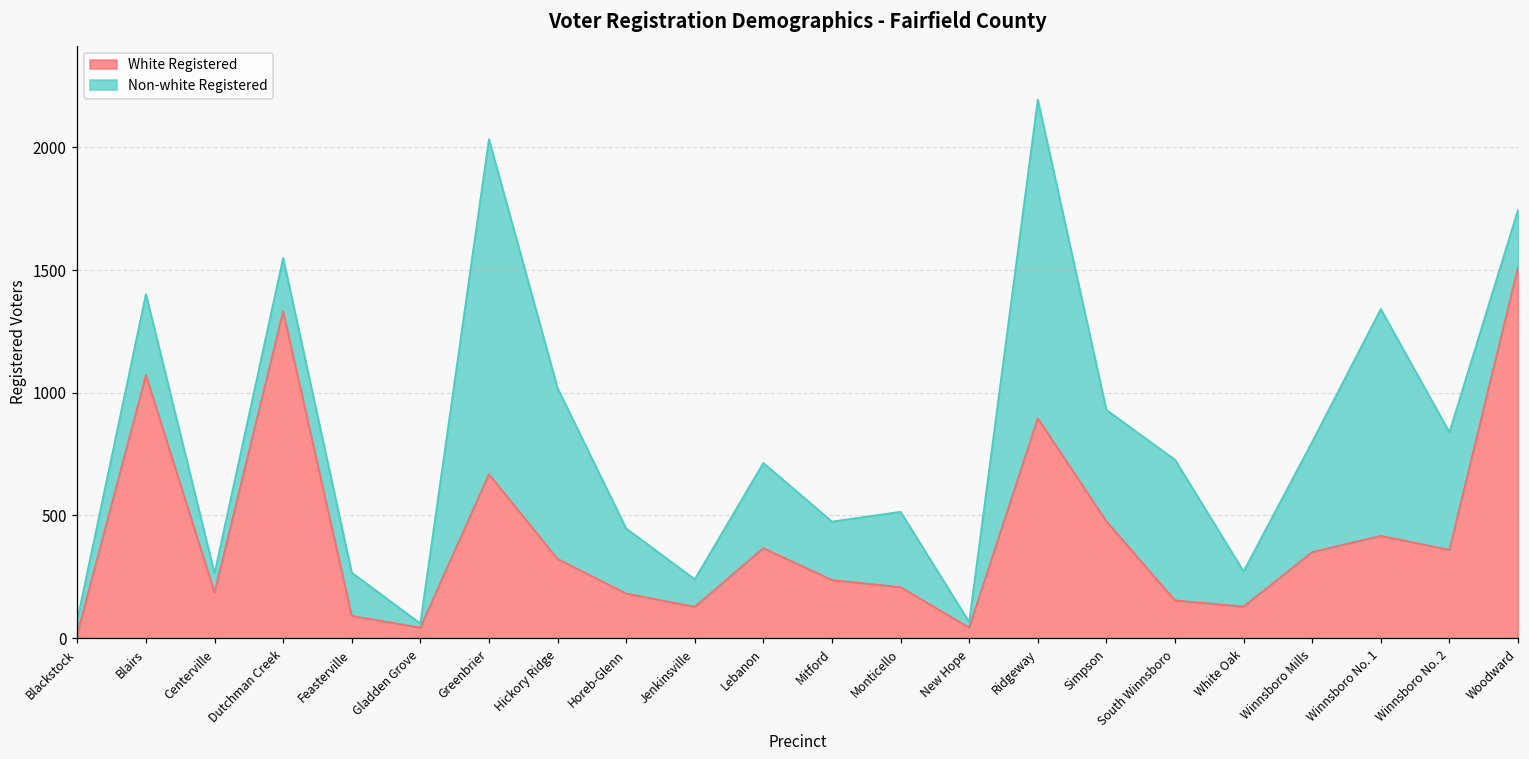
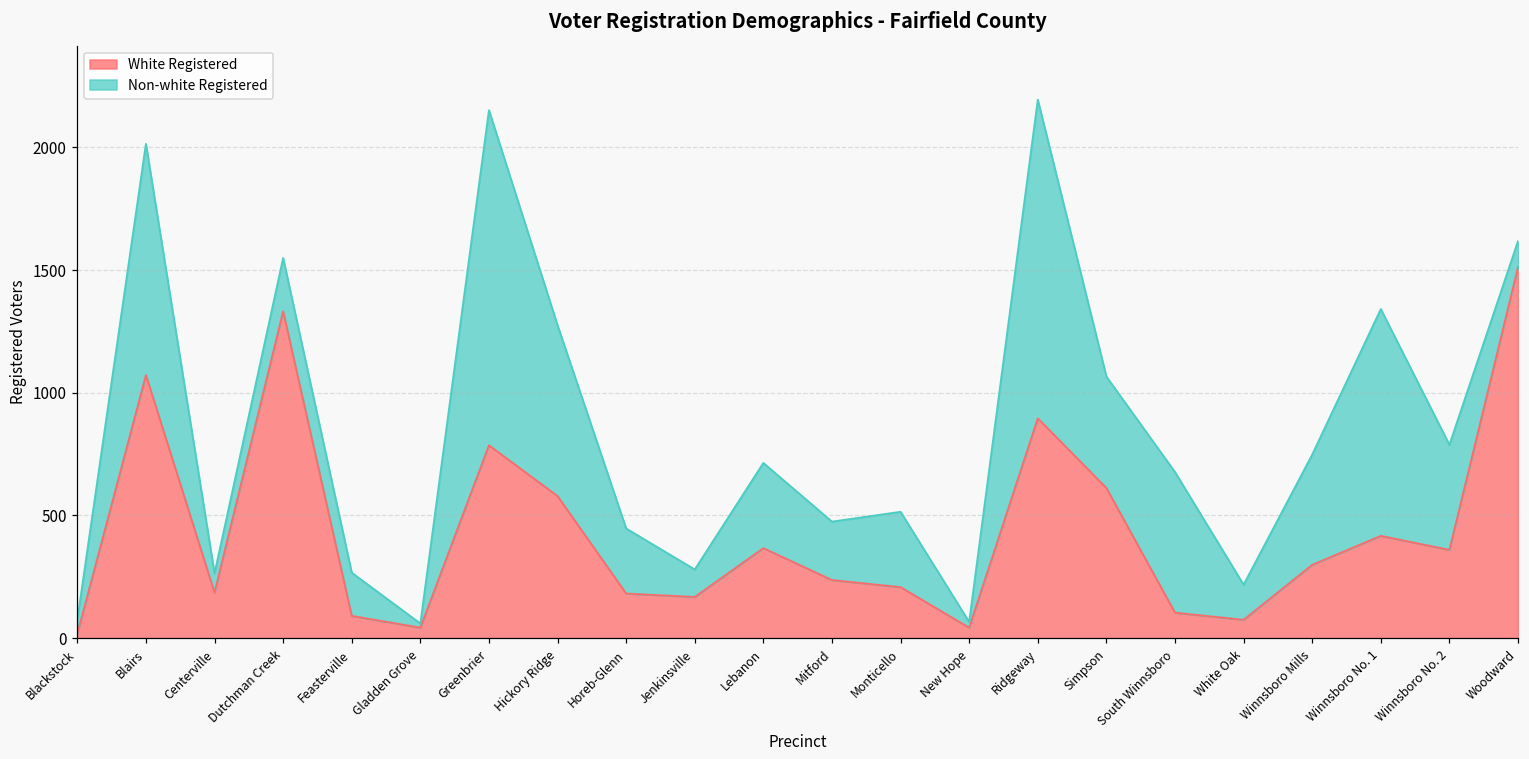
  {
    "White Registered": {
      "Blackstock": 20,
      "Blairs": 1070,
      "Centerville": 190,
      "Dutchman Creek": 1330,
      "Feasterville": 90,
      "Gladden Grove": 40,
-     "Greenbrier": 670,
-     "Hickory Ridge": 320,
+     "Greenbrier": 790,
+     "Hickory Ridge": 580,
      "Horeb-Glenn": 180,
-     "Jenkinsville": 130,
+     "Jenkinsville": 170,
      "Lebanon": 370,
      "Mitford": 240,
      "Monticello": 210,
      "New Hope": 40,
      "Ridgeway": 900,
-     "Simpson": 480,
-     "South Winnsboro": 150,
-     "White Oak": 130,
-     "Winnsboro Mills": 350,
+     "Simpson": 610,
+     "South Winnsboro": 100,
+     "White Oak": 80,
+     "Winnsboro Mills": 300,
      "Winnsboro No. 1": 420,
      "Winnsboro No. 2": 360,
      "Woodward": 1510
    },
    "Non-white Registered": {
      "Blackstock": 60,
-     "Blairs": 330,
+     "Blairs": 940,
      "Centerville": 80,
      "Dutchman Creek": 220,
      "Feasterville": 180,
      "Gladden Grove": 20,
      "Greenbrier": 1370,
      "Hickory Ridge": 700,
      "Horeb-Glenn": 270,
      "Jenkinsville": 110,
      "Lebanon": 350,
      "Mitford": 240,
      "Monticello": 310,
      "New Hope": 20,
      "Ridgeway": 1300,
      "Simpson": 450,
      "South Winnsboro": 570,
      "White Oak": 140,
      "Winnsboro Mills": 450,
      "Winnsboro No. 1": 920,
-     "Winnsboro No. 2": 480,
-     "Woodward": 230
+     "Winnsboro No. 2": 430,
+     "Woodward": 110
    }
  }
